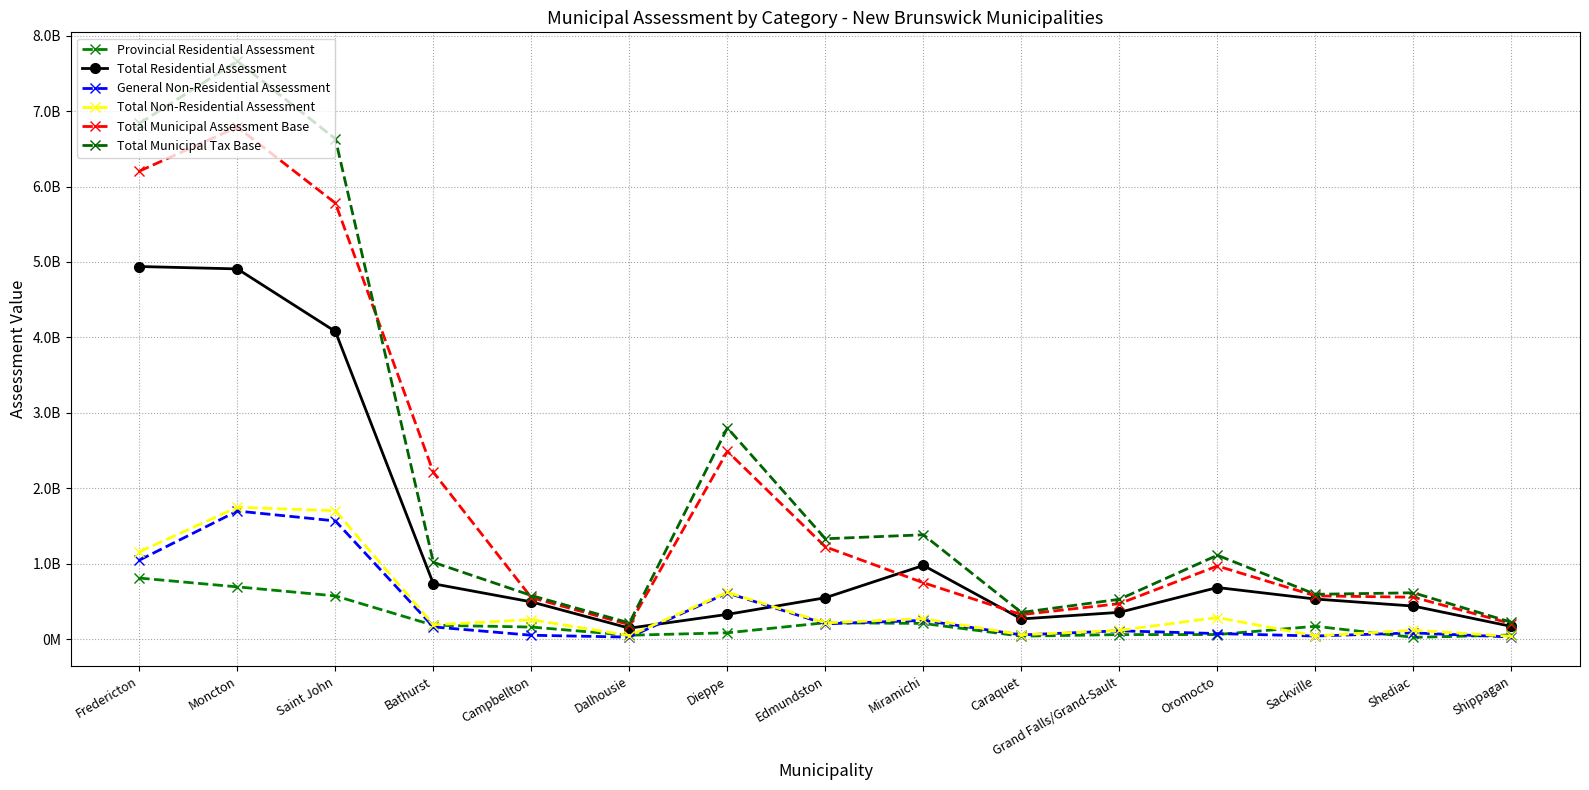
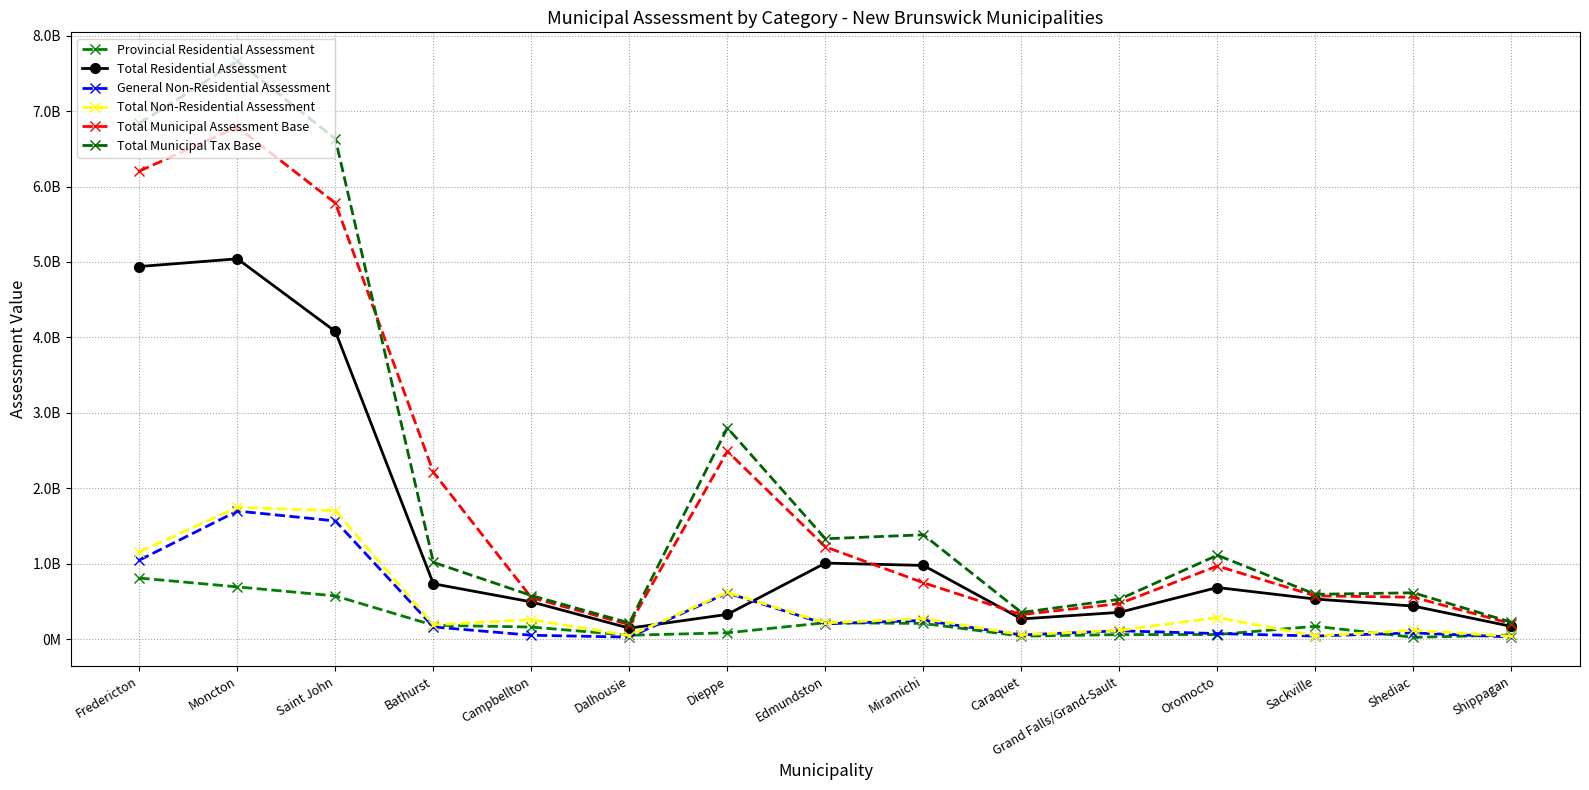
  {
    "Total Residential Assessment": {
      "Fredericton": 4900000000,
-     "Moncton": 4900000000,
+     "Moncton": 5000000000,
      "Saint John": 4100000000,
      "Bathurst": 700000000,
      "Campbellton": 500000000,
      "Dalhousie": 100000000,
      "Dieppe": 300000000,
-     "Edmundston": 500000000,
+     "Edmundston": 1000000000,
      "Miramichi": 1000000000,
      "Caraquet": 300000000,
      "Grand Falls/Grand-Sault": 400000000,
      "Oromocto": 700000000,
      "Sackville": 500000000,
      "Shediac": 400000000,
      "Shippagan": 200000000
    },
    "General Non-Residential Assessment": {
      "Fredericton": 1000000000,
      "Moncton": 1700000000,
      "Saint John": 1600000000,
      "Campbellton": 100000000,
      "Shediac": 100000000
    },
    "Total Non-Residential Assessment": {
      "Fredericton": 1200000000,
      "Moncton": 1700000000,
      "Saint John": 1700000000,
      "Campbellton": 300000000,
      "Oromocto": 300000000,
      "Shediac": 100000000
    },
    "Total Municipal Assessment Base": {
      "Fredericton": 6200000000,
      "Saint John": 5800000000,
      "Bathurst": 2200000000,
      "Dieppe": 2500000000,
      "Edmundston": 1200000000,
      "Miramichi": 700000000,
      "Grand Falls/Grand-Sault": 500000000,
      "Oromocto": 1000000000,
      "Shediac": 600000000
    }
  }
